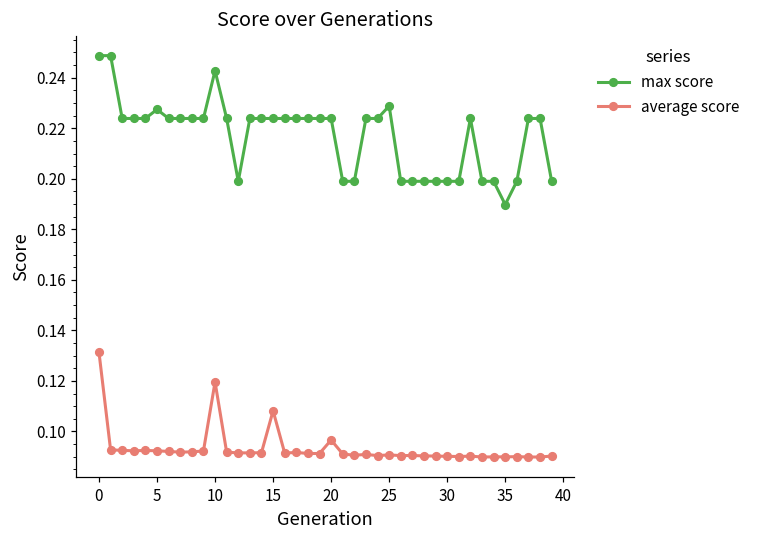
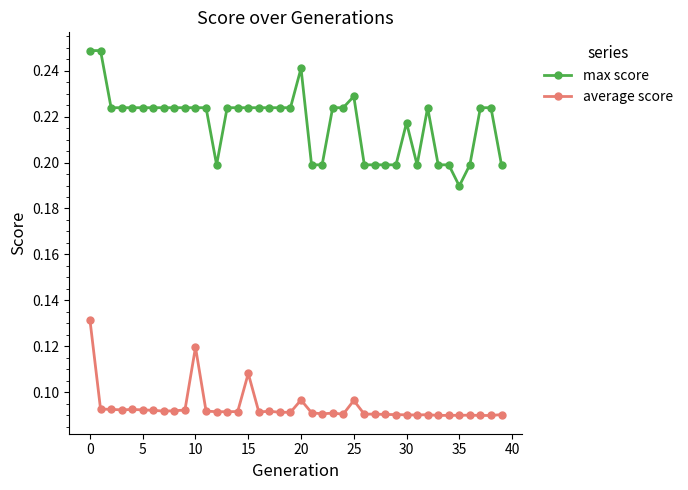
  {
    "max score": {
      "0": 0.249,
-     "5": 0.227,
-     "10": 0.243,
+     "5": 0.224,
+     "10": 0.224,
      "15": 0.224,
-     "20": 0.224,
+     "20": 0.241,
      "25": 0.229,
-     "30": 0.199,
+     "30": 0.217,
      "35": 0.190
    },
    "average score": {
      "0": 0.131,
      "5": 0.092,
      "10": 0.120,
      "15": 0.108,
      "20": 0.097,
-     "25": 0.091,
+     "25": 0.096,
      "30": 0.090,
      "35": 0.090
    }
  }
